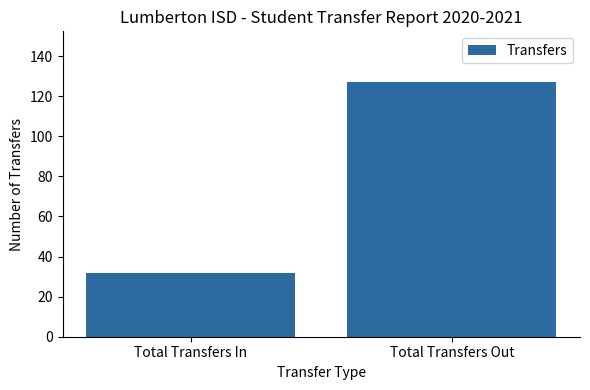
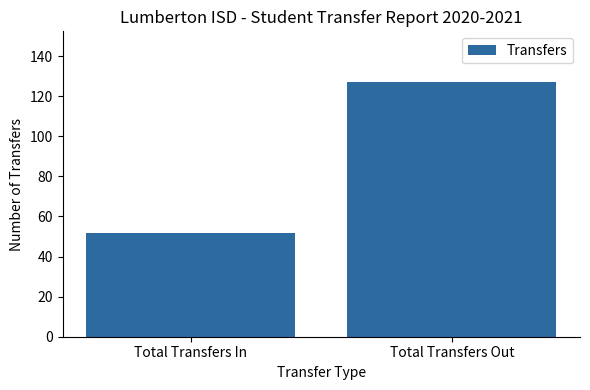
  {
-   "Total Transfers In": 32,
+   "Total Transfers In": 52,
    "Total Transfers Out": 127
  }
